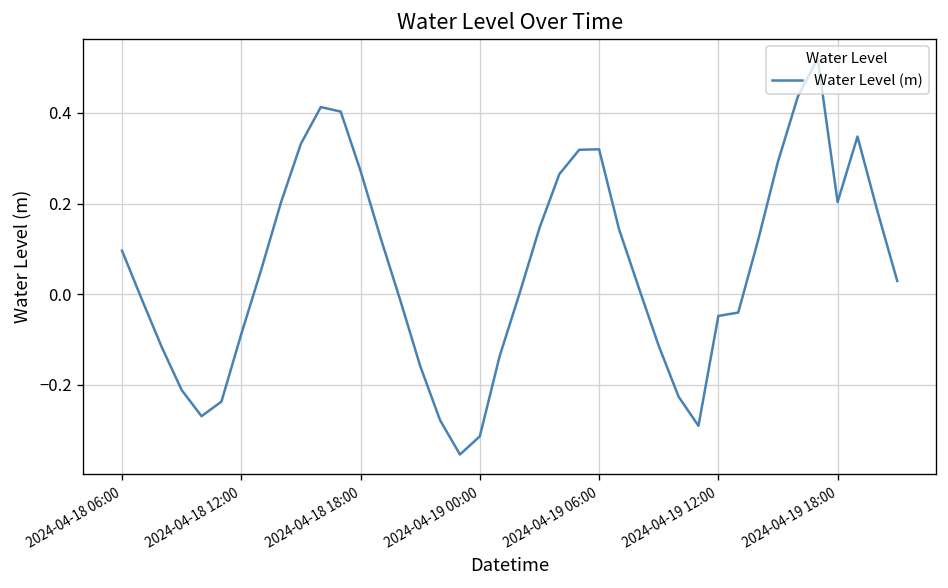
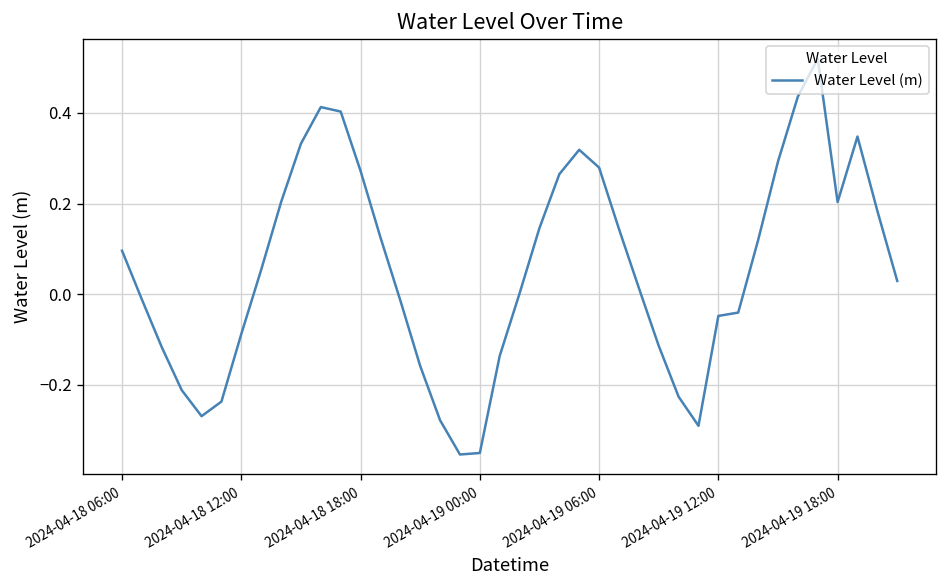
  {
    "2024-04-18 06:00": 0.10,
    "2024-04-18 12:00": -0.09,
    "2024-04-18 18:00": 0.27,
-   "2024-04-19 00:00": -0.31,
-   "2024-04-19 06:00": 0.32,
+   "2024-04-19 00:00": -0.35,
+   "2024-04-19 06:00": 0.28,
    "2024-04-19 12:00": -0.05,
    "2024-04-19 18:00": 0.20
  }
